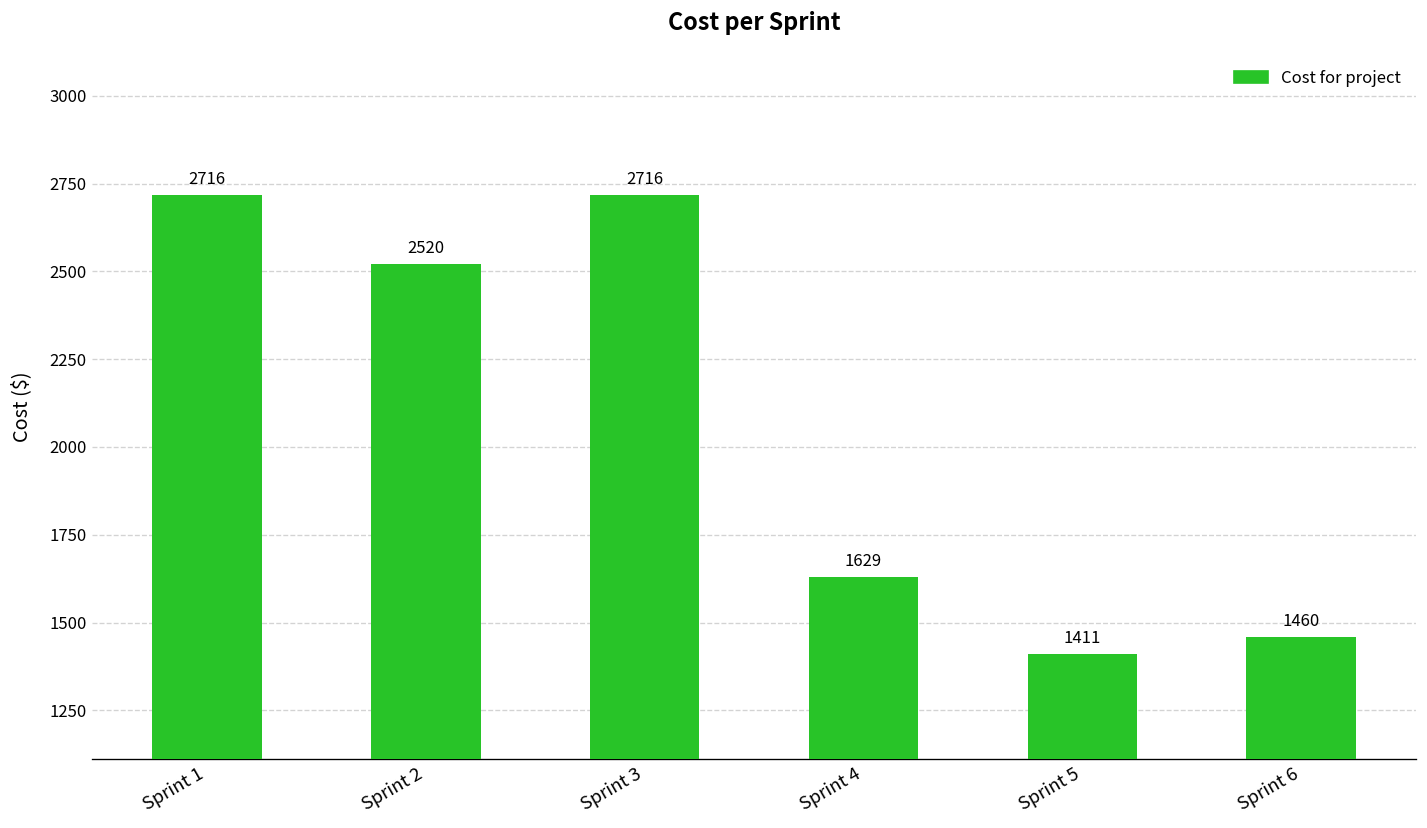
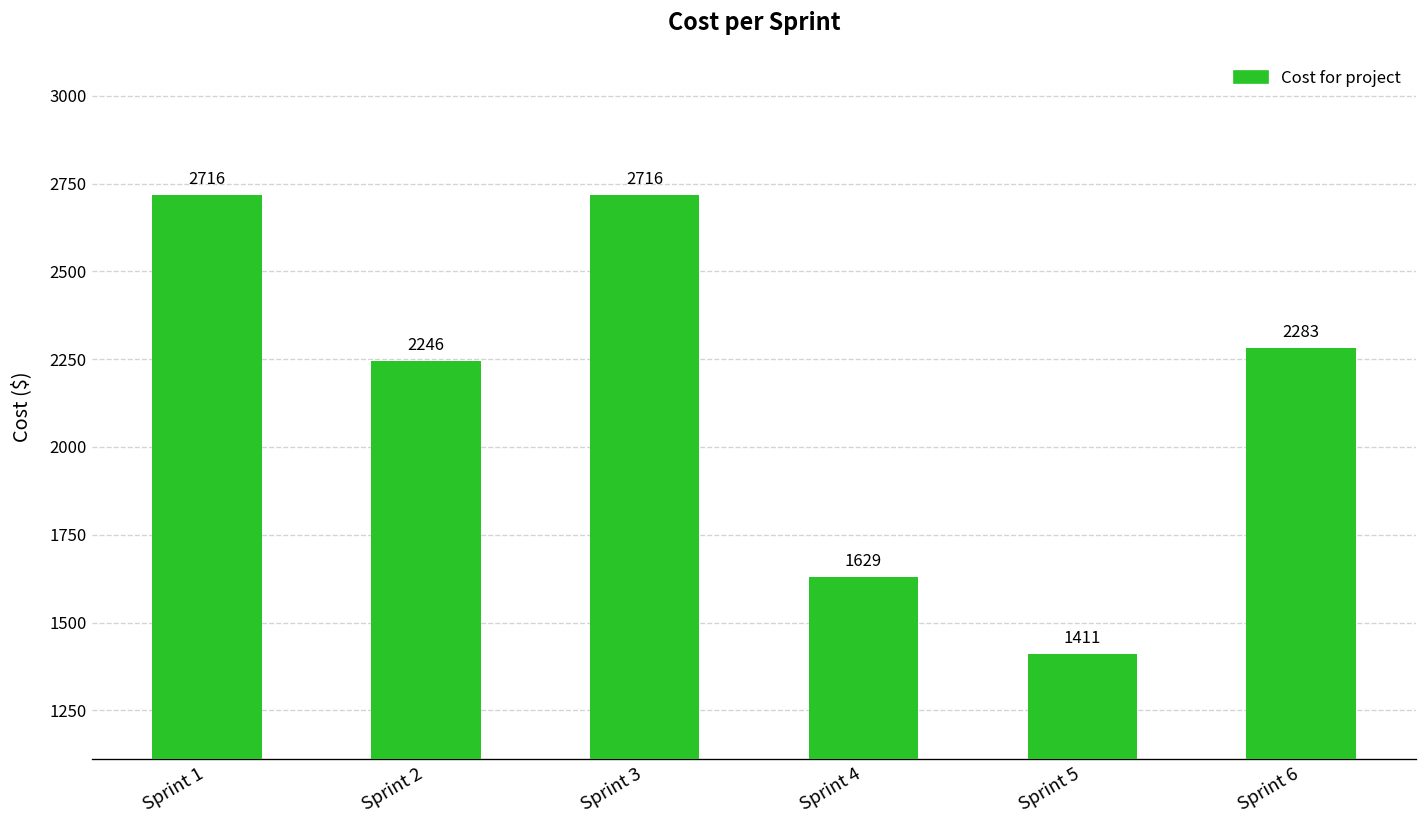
  {
    "Sprint 1": 2716,
-   "Sprint 2": 2520,
+   "Sprint 2": 2246,
    "Sprint 3": 2716,
    "Sprint 4": 1629,
    "Sprint 5": 1411,
-   "Sprint 6": 1460
+   "Sprint 6": 2283
  }
